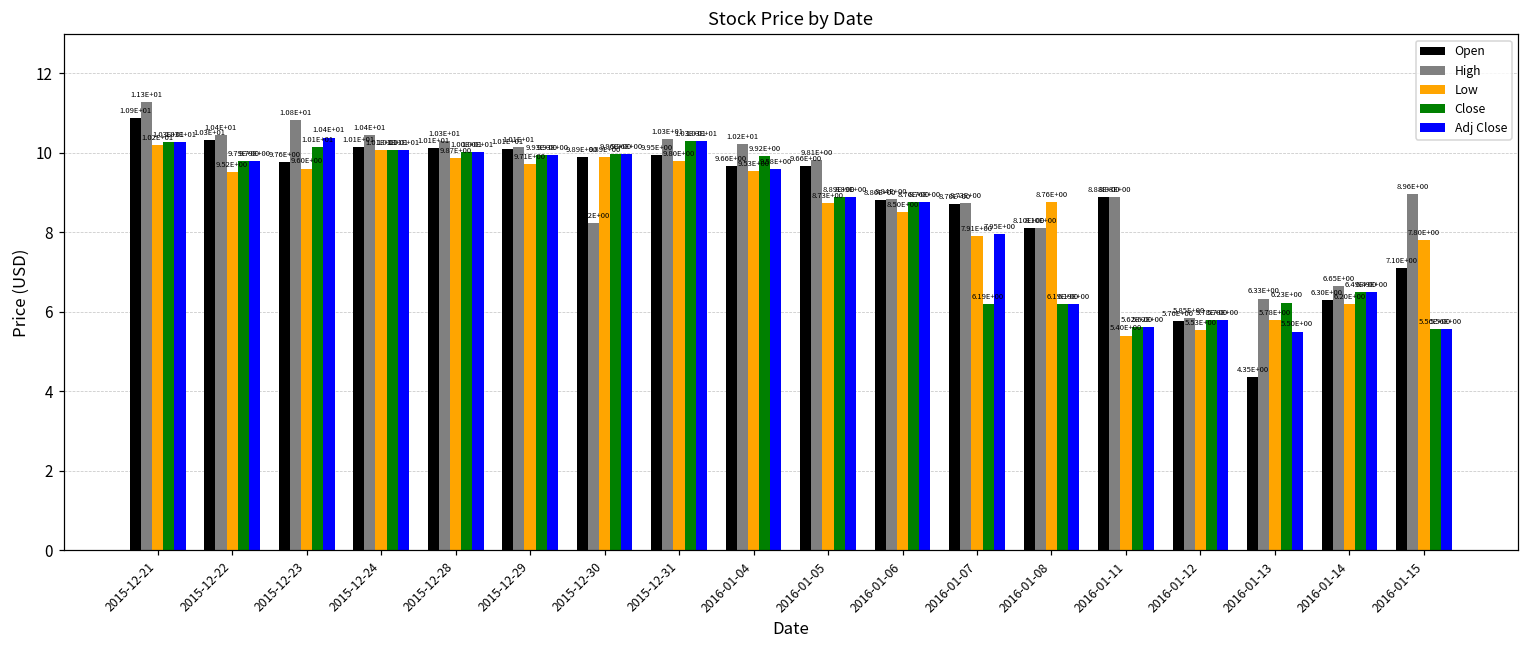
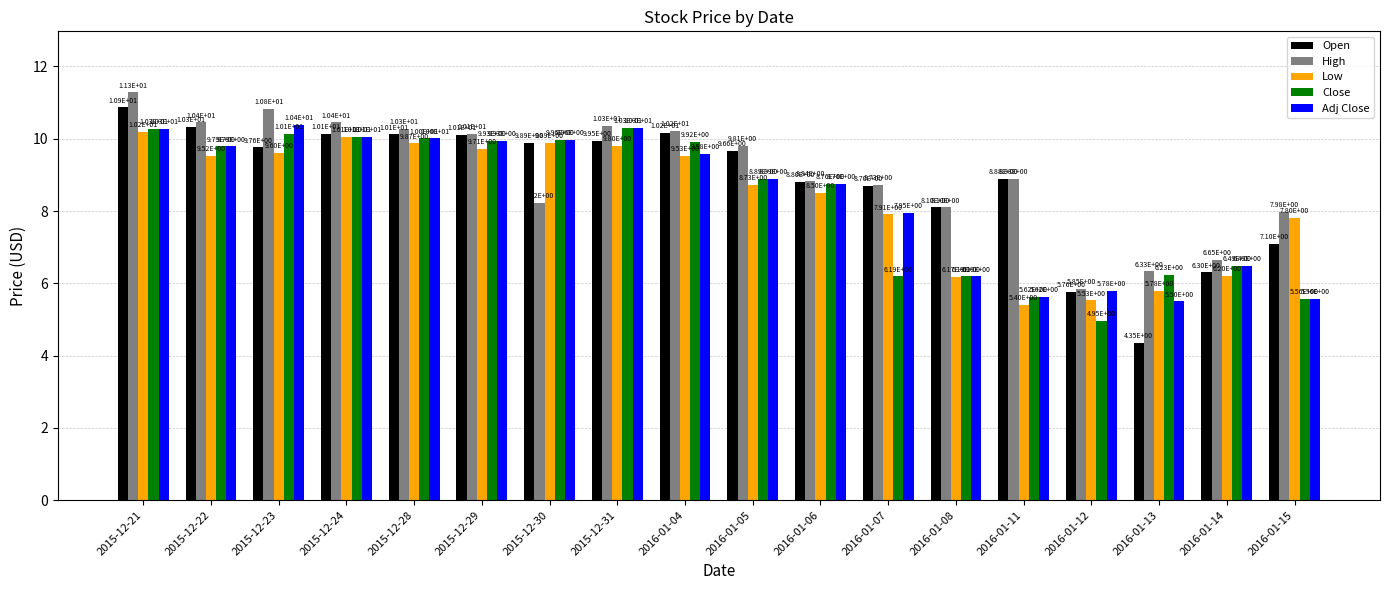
  {
    "Open": {
      "2015-12-21": "1.09E+01",
      "2015-12-23": "9.76E+00",
      "2015-12-31": "9.95E+00",
-     "2016-01-04": "9.66E+00",
+     "2016-01-04": "1.02E+01",
      "2016-01-13": "4.35E+00",
      "2016-01-15": "7.10E+00"
    },
    "High": {
      "2015-12-21": "1.13E+01",
      "2015-12-23": "1.08E+01",
      "2015-12-24": "1.04E+01",
      "2015-12-30": "8.22E+00",
      "2016-01-04": "1.02E+01",
      "2016-01-14": "6.65E+00",
-     "2016-01-15": "8.96E+00"
+     "2016-01-15": "7.98E+00"
    },
    "Low": {
      "2015-12-23": "9.60E+00",
      "2015-12-31": "9.80E+00",
-     "2016-01-08": "8.76E+00",
+     "2016-01-08": "6.17E+00",
      "2016-01-13": "5.78E+00",
      "2016-01-15": "7.80E+00"
    },
    "Close": {
      "2015-12-22": "9.52E+00",
      "2015-12-29": "9.71E+00",
      "2016-01-04": "9.92E+00",
      "2016-01-06": "8.50E+00",
      "2016-01-07": "6.19E+00",
      "2016-01-11": "5.40E+00",
-     "2016-01-12": "5.78E+00"
+     "2016-01-12": "4.95E+00"
    },
    "Adj Close": {
      "2015-12-23": "1.04E+01",
      "2016-01-13": "5.50E+00"
    }
  }
